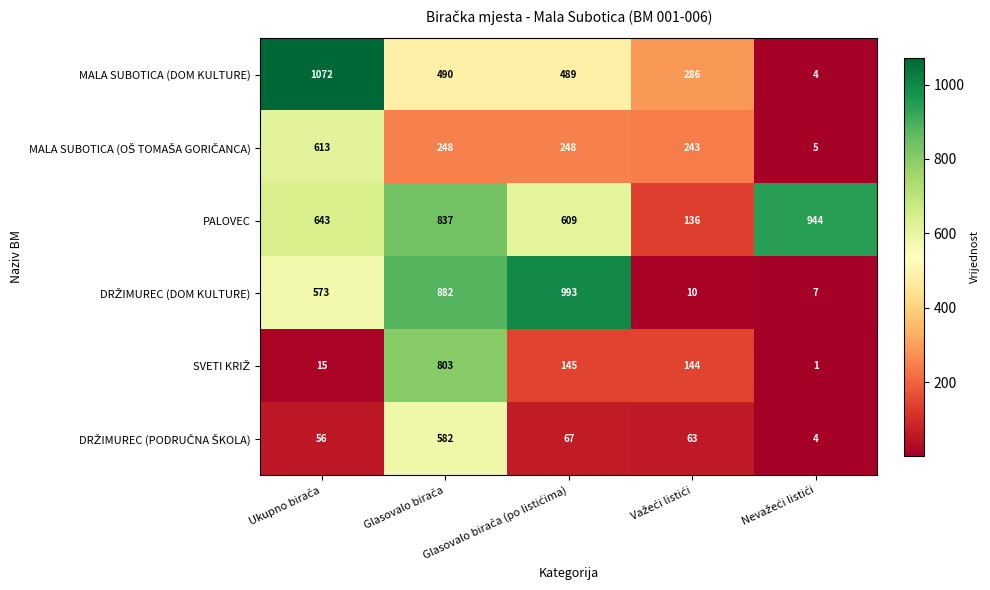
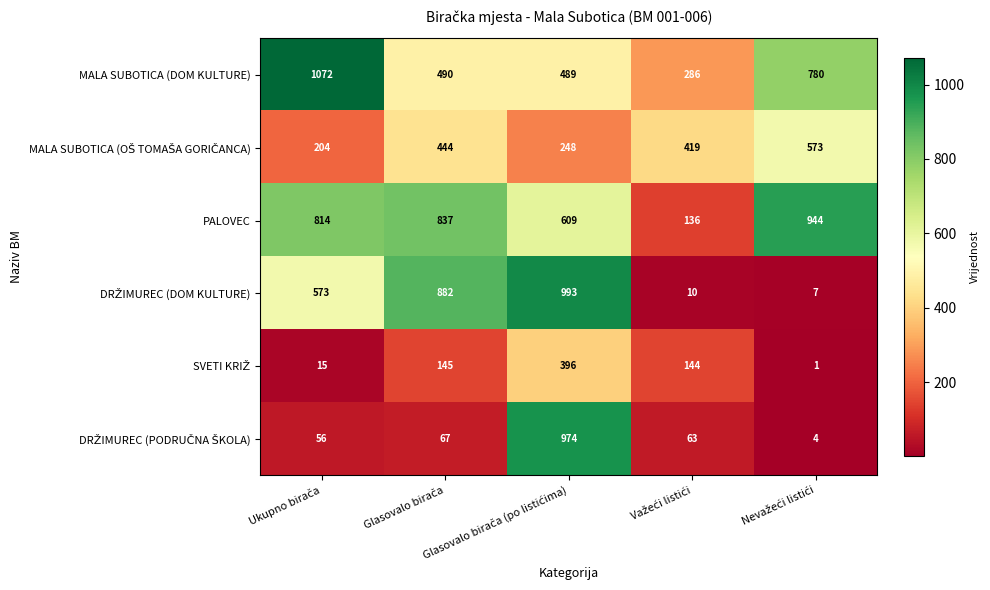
  {
    "MALA SUBOTICA (DOM KULTURE)": {
      "Ukupno birača": 1072,
      "Glasovalo birača": 490,
      "Glasovalo birača (po listićima)": 489,
      "Važeći listići": 286,
-     "Nevažeći listići": 4
+     "Nevažeći listići": 780
    },
    "MALA SUBOTICA (OŠ TOMAŠA GORIČANCA)": {
-     "Ukupno birača": 613,
-     "Glasovalo birača": 248,
+     "Ukupno birača": 204,
+     "Glasovalo birača": 444,
      "Glasovalo birača (po listićima)": 248,
-     "Važeći listići": 243,
-     "Nevažeći listići": 5
+     "Važeći listići": 419,
+     "Nevažeći listići": 573
    },
    "PALOVEC": {
-     "Ukupno birača": 643,
+     "Ukupno birača": 814,
      "Glasovalo birača": 837,
      "Glasovalo birača (po listićima)": 609,
      "Važeći listići": 136,
      "Nevažeći listići": 944
    },
    "DRŽIMUREC (DOM KULTURE)": {
      "Ukupno birača": 573,
      "Glasovalo birača": 882,
      "Glasovalo birača (po listićima)": 993,
      "Važeći listići": 10,
      "Nevažeći listići": 7
    },
    "SVETI KRIŽ": {
      "Ukupno birača": 15,
-     "Glasovalo birača": 803,
-     "Glasovalo birača (po listićima)": 145,
+     "Glasovalo birača": 145,
+     "Glasovalo birača (po listićima)": 396,
      "Važeći listići": 144,
      "Nevažeći listići": 1
    },
    "DRŽIMUREC (PODRUČNA ŠKOLA)": {
      "Ukupno birača": 56,
-     "Glasovalo birača": 582,
-     "Glasovalo birača (po listićima)": 67,
+     "Glasovalo birača": 67,
+     "Glasovalo birača (po listićima)": 974,
      "Važeći listići": 63,
      "Nevažeći listići": 4
    }
  }
